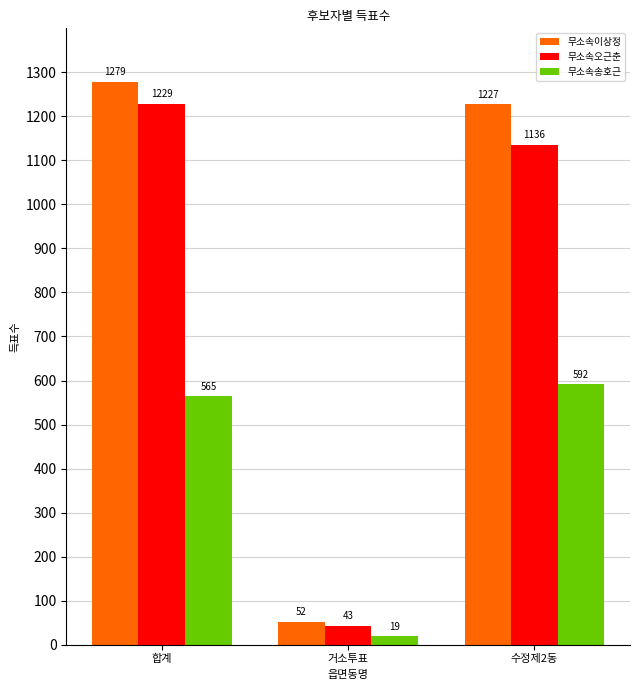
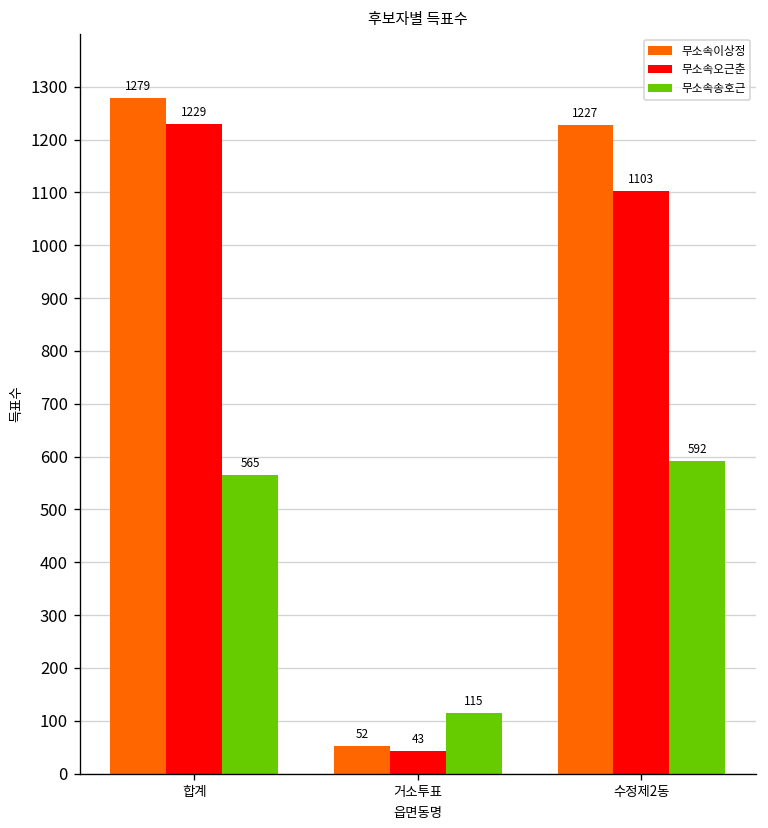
  {
    "무소속이상정": {
      "합계": 1279,
      "거소투표": 52,
      "수정제2동": 1227
    },
    "무소속오근춘": {
      "합계": 1229,
      "거소투표": 43,
-     "수정제2동": 1136
+     "수정제2동": 1103
    },
    "무소속송호근": {
      "합계": 565,
-     "거소투표": 19,
+     "거소투표": 115,
      "수정제2동": 592
    }
  }
